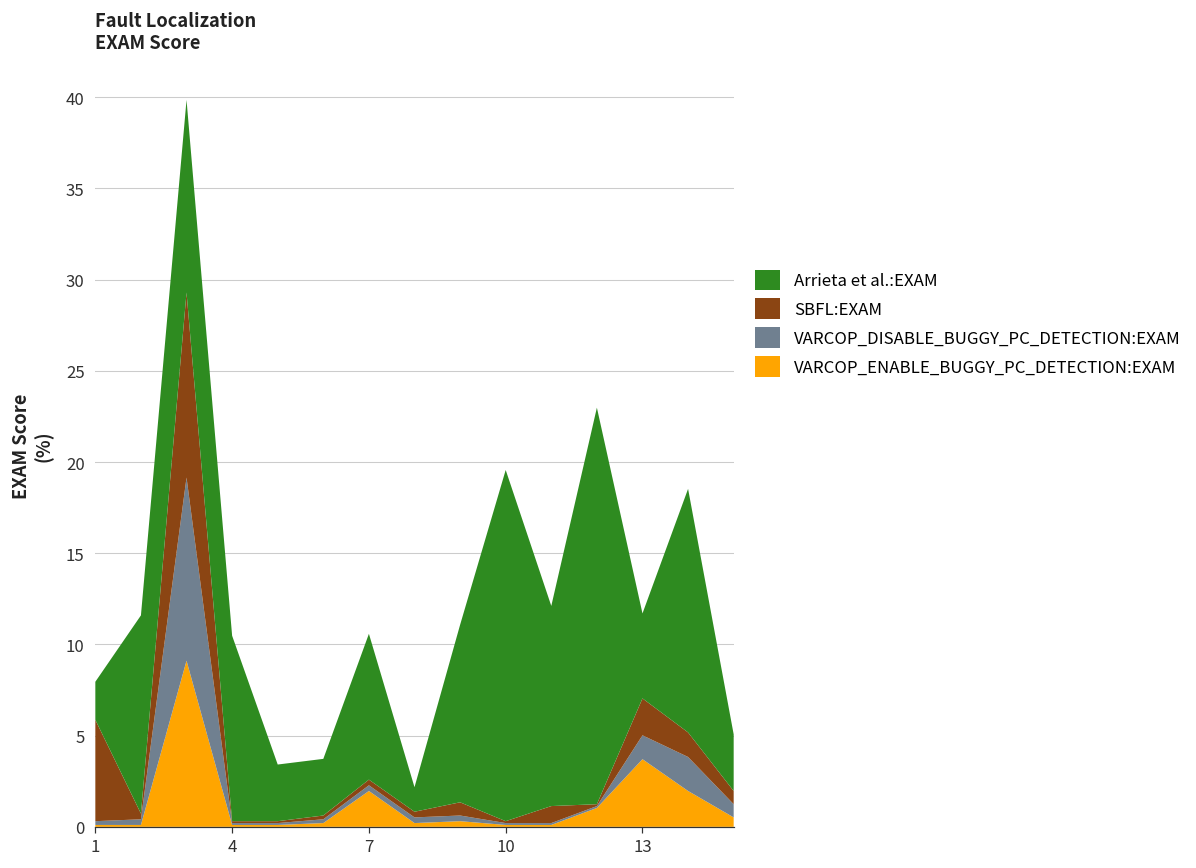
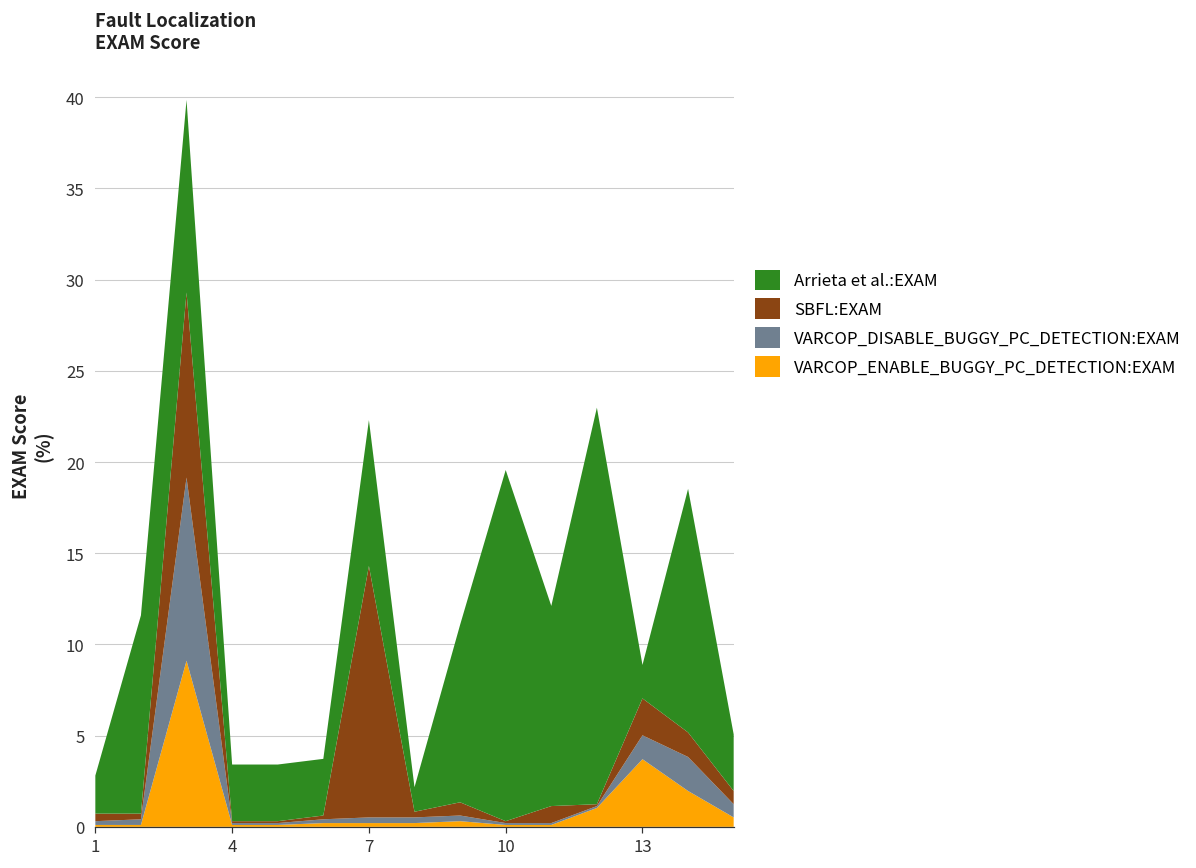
  {
    "VARCOP_ENABLE_BUGGY_PC_DETECTION:EXAM": {
-     "7": 2.0
+     "7": 0.2
    },
    "SBFL:EXAM": {
-     "1": 5.6,
-     "7": 0.3
+     "1": 0.4,
+     "7": 13.8
    },
    "Arrieta et al.:EXAM": {
      "1": 2.1,
-     "4": 10.2,
+     "4": 3.1,
      "7": 8.0,
      "10": 19.3,
-     "13": 4.7
+     "13": 1.8
    }
  }
